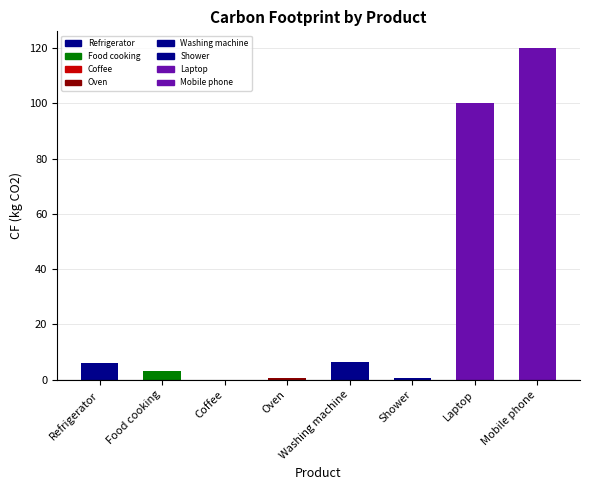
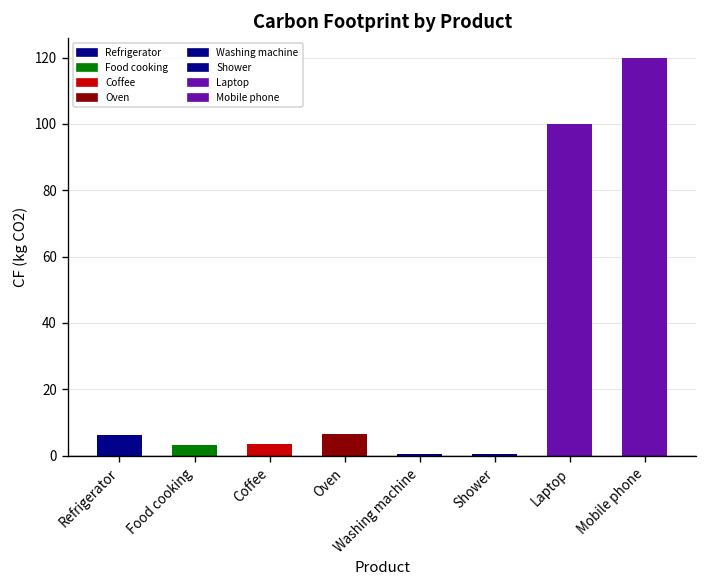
  {
    "Refrigerator": 6,
    "Food cooking": 3,
-   "Coffee": 0,
-   "Oven": 1,
-   "Washing machine": 6,
+   "Coffee": 4,
+   "Oven": 7,
+   "Washing machine": 1,
    "Laptop": 100,
    "Mobile phone": 120
  }
